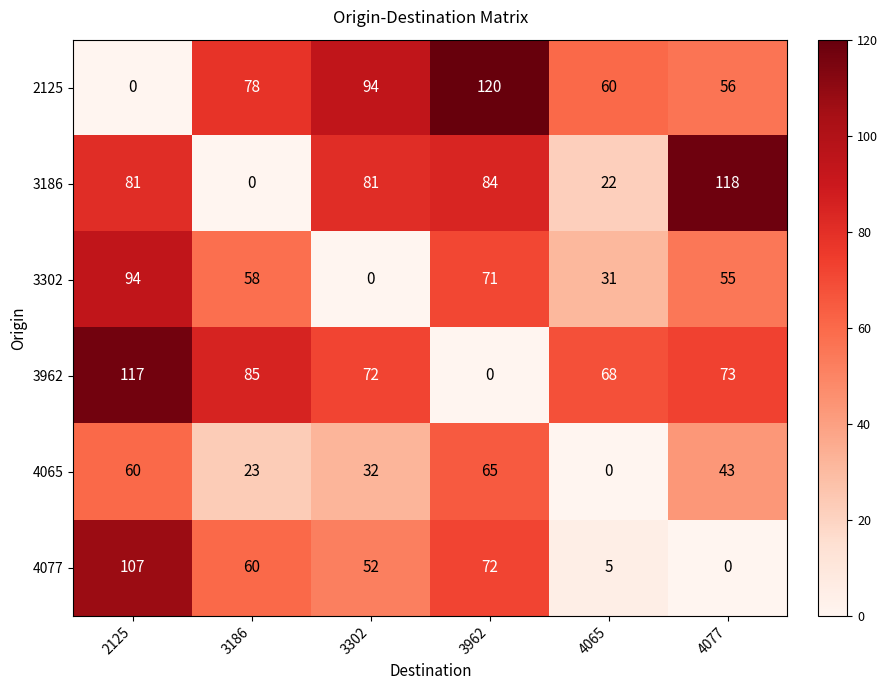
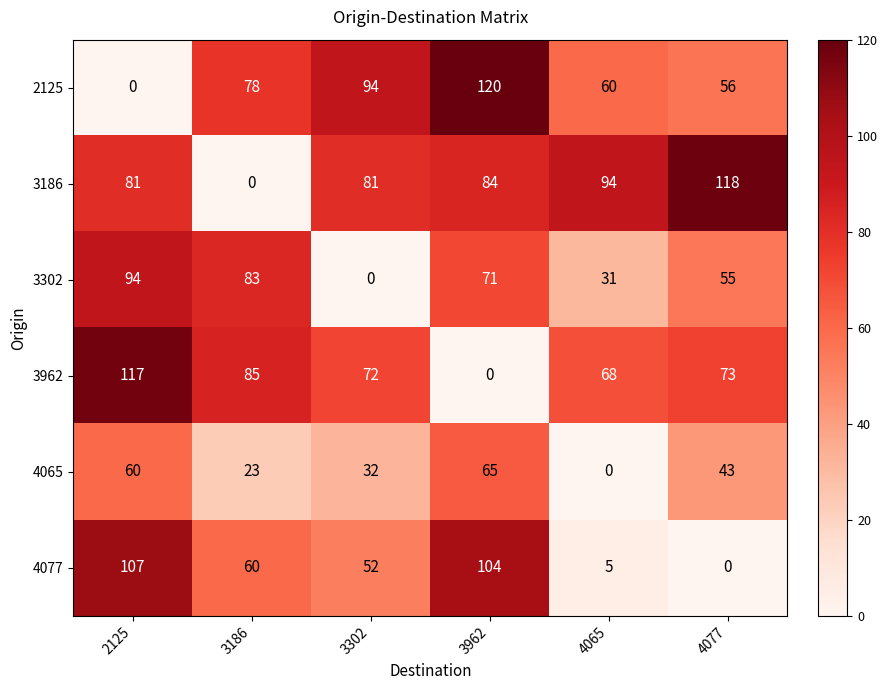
  {
    "2125": {
      "2125": 0,
      "3186": 78,
      "3302": 94,
      "3962": 120,
      "4065": 60,
      "4077": 56
    },
    "3186": {
      "2125": 81,
      "3186": 0,
      "3302": 81,
      "3962": 84,
-     "4065": 22,
+     "4065": 94,
      "4077": 118
    },
    "3302": {
      "2125": 94,
-     "3186": 58,
+     "3186": 83,
      "3302": 0,
      "3962": 71,
      "4065": 31,
      "4077": 55
    },
    "3962": {
      "2125": 117,
      "3186": 85,
      "3302": 72,
      "3962": 0,
      "4065": 68,
      "4077": 73
    },
    "4065": {
      "2125": 60,
      "3186": 23,
      "3302": 32,
      "3962": 65,
      "4065": 0,
      "4077": 43
    },
    "4077": {
      "2125": 107,
      "3186": 60,
      "3302": 52,
-     "3962": 72,
+     "3962": 104,
      "4065": 5,
      "4077": 0
    }
  }
